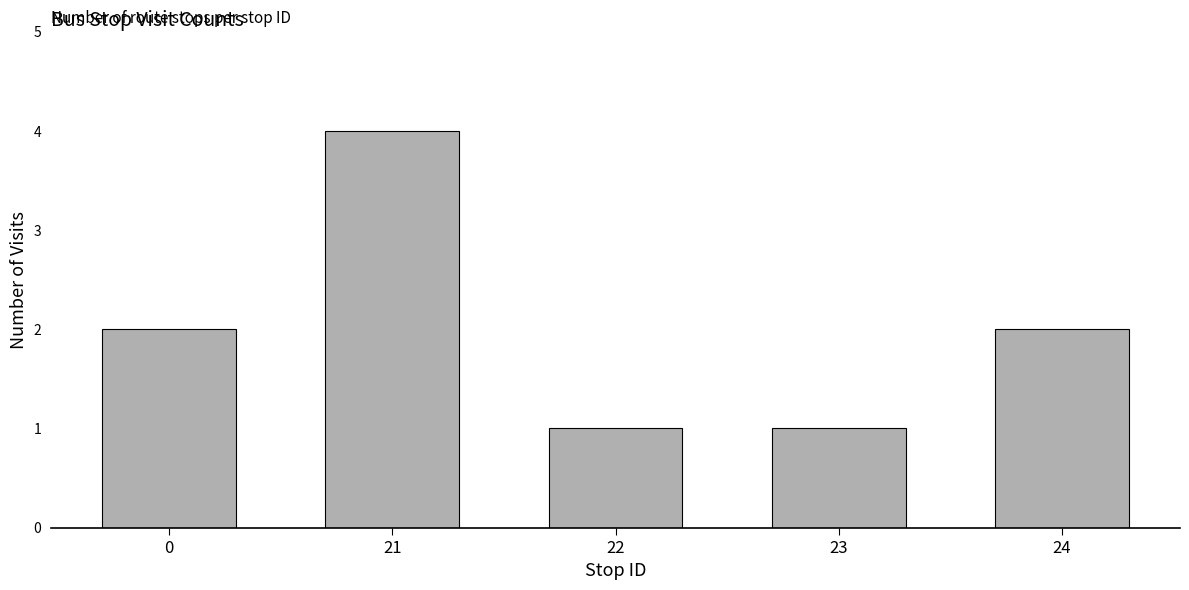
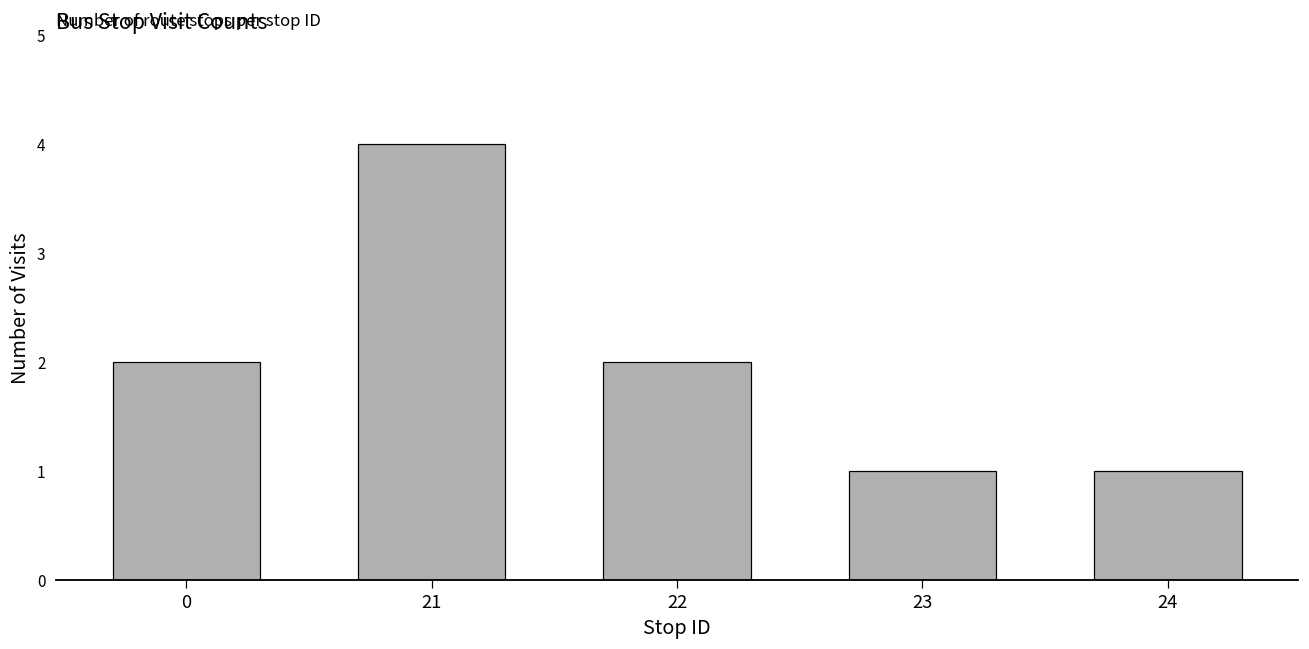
  {
    "0": 2,
    "21": 4,
-   "22": 1,
+   "22": 2,
    "23": 1,
-   "24": 2
+   "24": 1
  }
